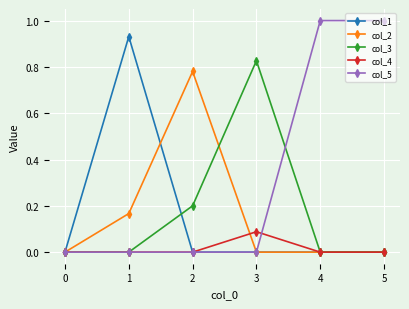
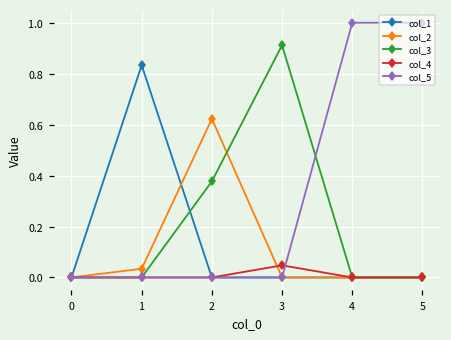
  {
    "col_1": {
-     "1": 0.93
+     "1": 0.83
    },
    "col_2": {
-     "1": 0.17,
-     "2": 0.78
+     "1": 0.03,
+     "2": 0.62
    },
    "col_3": {
-     "2": 0.20,
-     "3": 0.83
+     "2": 0.38,
+     "3": 0.91
    },
    "col_4": {
-     "3": 0.09
+     "3": 0.05
    },
    "col_5": {
      "4": 1.00
    }
  }
